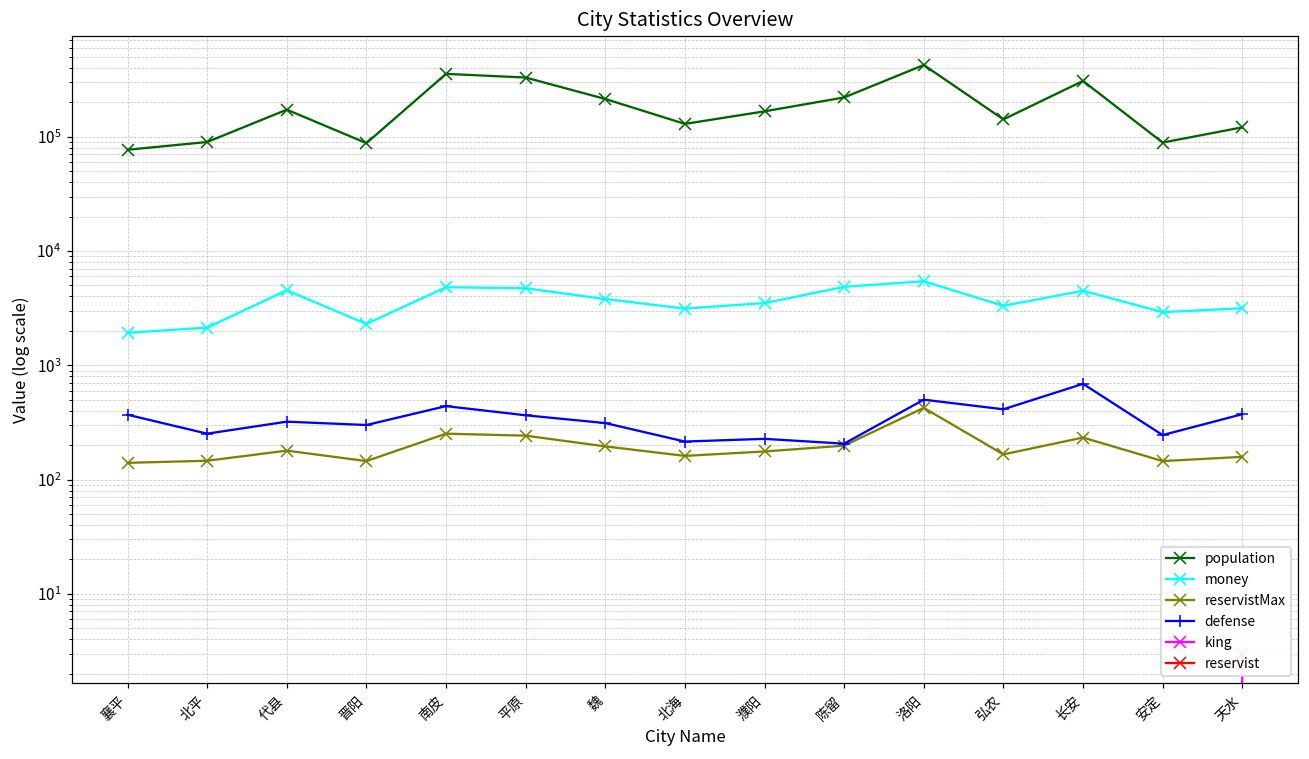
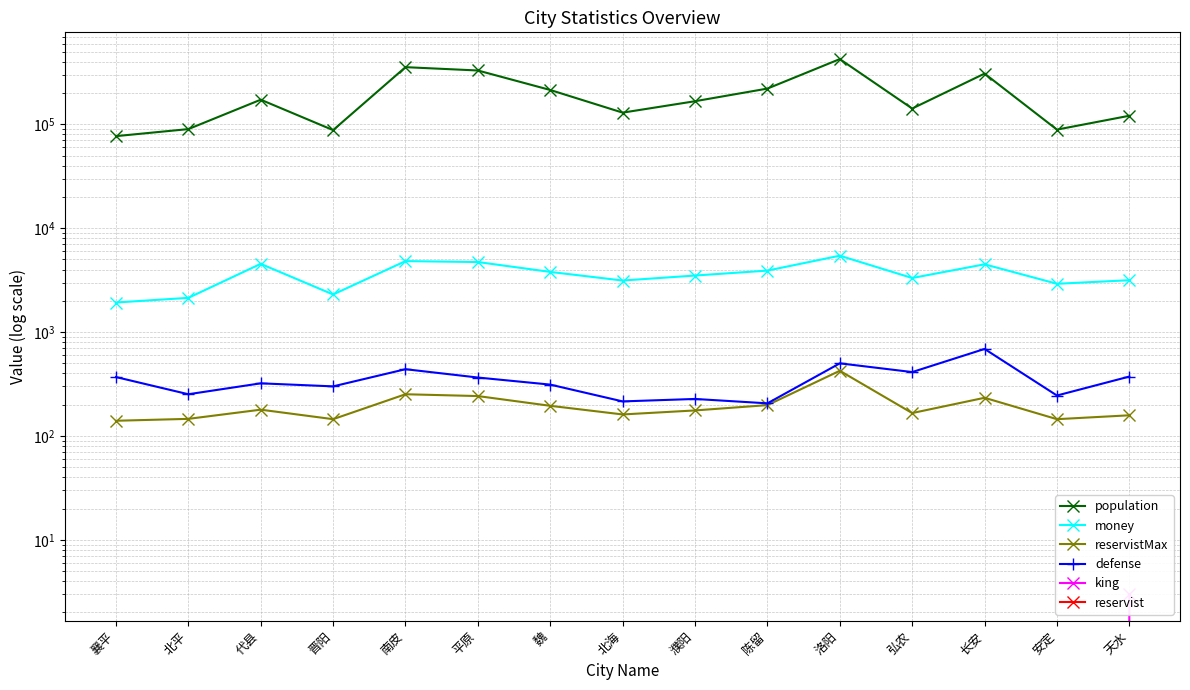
  {
    "population": {
      "襄平": 80000,
      "北平": 90000,
      "代县": 170000,
      "晋阳": 90000,
      "南皮": 360000,
      "平原": 330000,
      "魏": 210000,
      "北海": 130000,
      "濮阳": 170000,
      "陈留": 220000,
      "洛阳": 430000,
      "弘农": 140000,
      "长安": 310000,
      "安定": 90000,
      "天水": 120000
    },
    "money": {
      "襄平": 1900,
      "北平": 2100,
      "代县": 5000,
      "晋阳": 2300,
      "南皮": 5000,
      "平原": 5000,
      "魏": 3800,
      "北海": 3100,
      "濮阳": 3500,
-     "陈留": 5000,
+     "陈留": 3900,
      "洛阳": 5000,
      "弘农": 3300,
      "长安": 4500,
      "安定": 2900,
      "天水": 3200
    },
    "reservistMax": {
      "襄平": 140,
      "北平": 150,
      "代县": 180,
      "晋阳": 150,
      "南皮": 250,
      "平原": 240,
      "魏": 200,
      "北海": 160,
      "濮阳": 180,
      "洛阳": 420,
      "弘农": 170,
      "长安": 230,
      "安定": 150,
      "天水": 160
    },
    "defense": {
      "襄平": 370,
      "北平": 250,
      "代县": 320,
      "晋阳": 300,
      "南皮": 440,
      "平原": 370,
      "魏": 310,
      "北海": 220,
      "濮阳": 230,
      "洛阳": 500,
      "弘农": 410,
      "长安": 700,
      "安定": 250,
      "天水": 370
    }
  }
